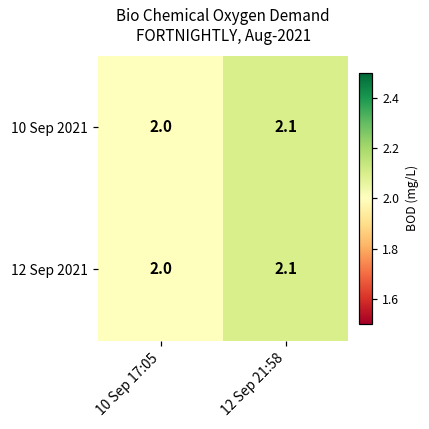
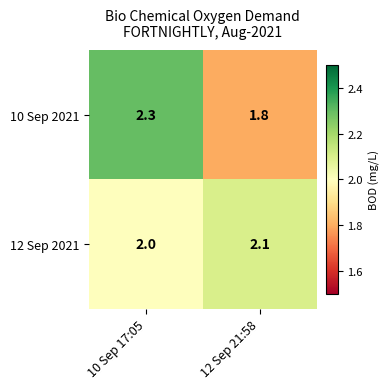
  {
    "10 Sep 2021": {
-     "10 Sep 17:05": 2.0,
-     "12 Sep 21:58": 2.1
+     "10 Sep 17:05": 2.3,
+     "12 Sep 21:58": 1.8
    },
    "12 Sep 2021": {
      "10 Sep 17:05": 2.0,
      "12 Sep 21:58": 2.1
    }
  }
